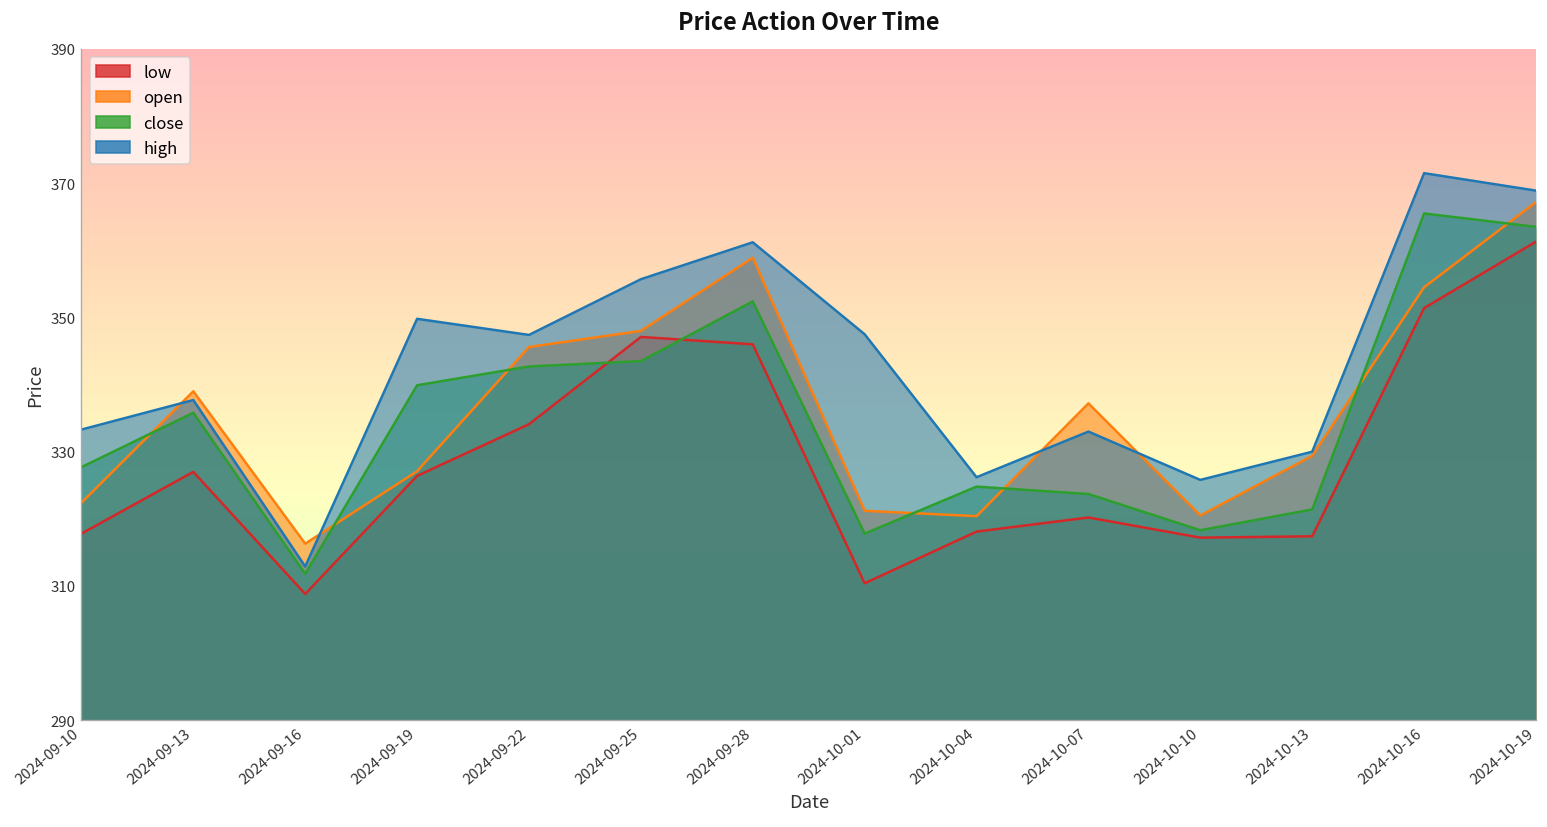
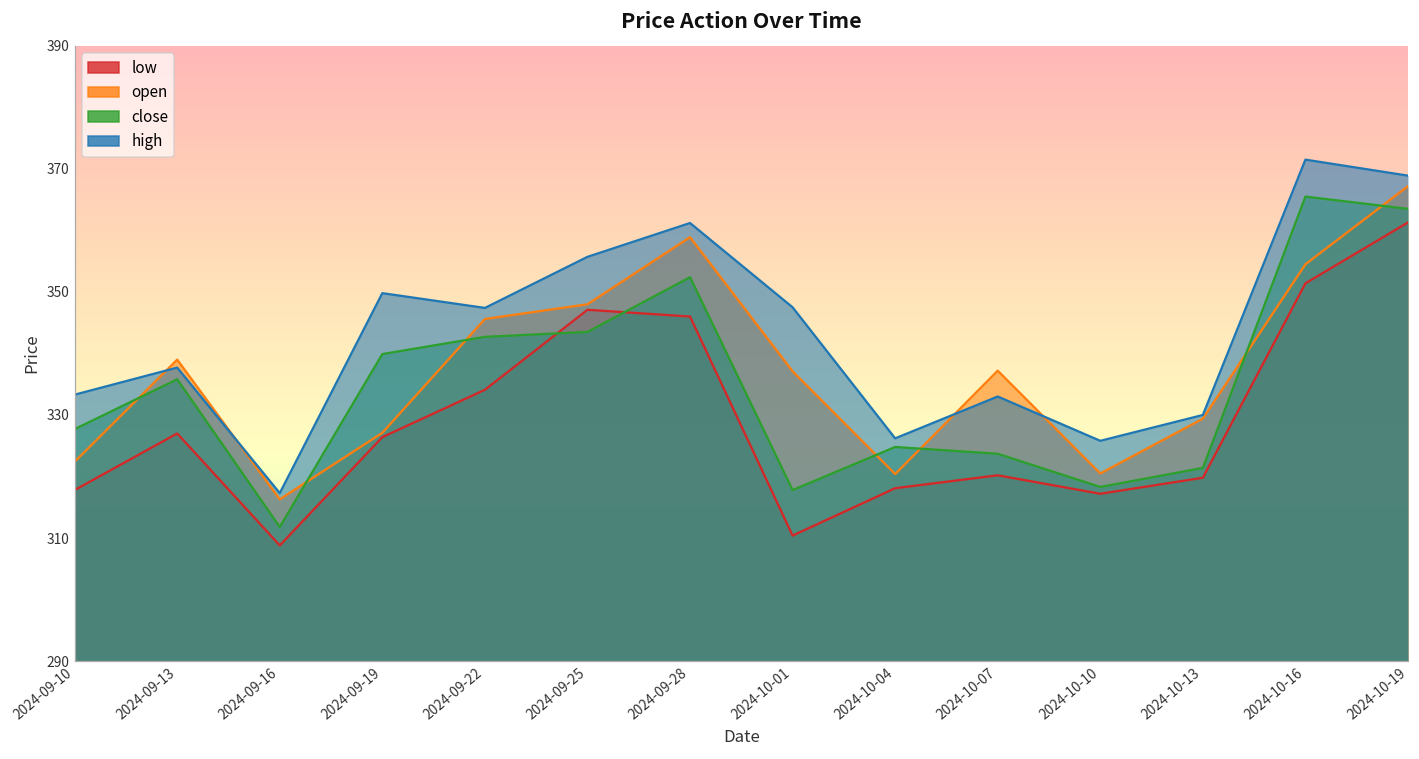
  {
    "low": {
      "2024-09-10": 318,
      "2024-09-13": 327,
      "2024-09-16": 309,
      "2024-09-19": 326,
      "2024-09-22": 334,
      "2024-09-25": 347,
      "2024-09-28": 346,
      "2024-10-01": 310,
      "2024-10-04": 318,
      "2024-10-07": 320,
      "2024-10-10": 317,
-     "2024-10-13": 317,
+     "2024-10-13": 320,
      "2024-10-16": 351,
      "2024-10-19": 361
    },
    "open": {
      "2024-09-10": 322,
      "2024-09-13": 339,
      "2024-09-16": 316,
      "2024-09-19": 327,
      "2024-09-22": 346,
      "2024-09-25": 348,
      "2024-09-28": 359,
-     "2024-10-01": 321,
+     "2024-10-01": 337,
      "2024-10-04": 320,
      "2024-10-07": 337,
      "2024-10-10": 321,
      "2024-10-13": 329,
      "2024-10-16": 355,
      "2024-10-19": 367
    },
    "close": {
      "2024-09-10": 328,
      "2024-09-13": 336,
      "2024-09-16": 312,
      "2024-09-19": 340,
      "2024-09-22": 343,
      "2024-09-25": 344,
      "2024-09-28": 352,
      "2024-10-01": 318,
      "2024-10-04": 325,
      "2024-10-07": 324,
      "2024-10-10": 318,
      "2024-10-13": 321,
      "2024-10-16": 366,
      "2024-10-19": 364
    },
    "high": {
      "2024-09-10": 333,
      "2024-09-13": 338,
-     "2024-09-16": 313,
+     "2024-09-16": 317,
      "2024-09-19": 350,
      "2024-09-22": 347,
      "2024-09-25": 356,
      "2024-09-28": 361,
      "2024-10-01": 348,
      "2024-10-04": 326,
      "2024-10-07": 333,
      "2024-10-10": 326,
      "2024-10-13": 330,
      "2024-10-16": 372,
      "2024-10-19": 369
    }
  }
